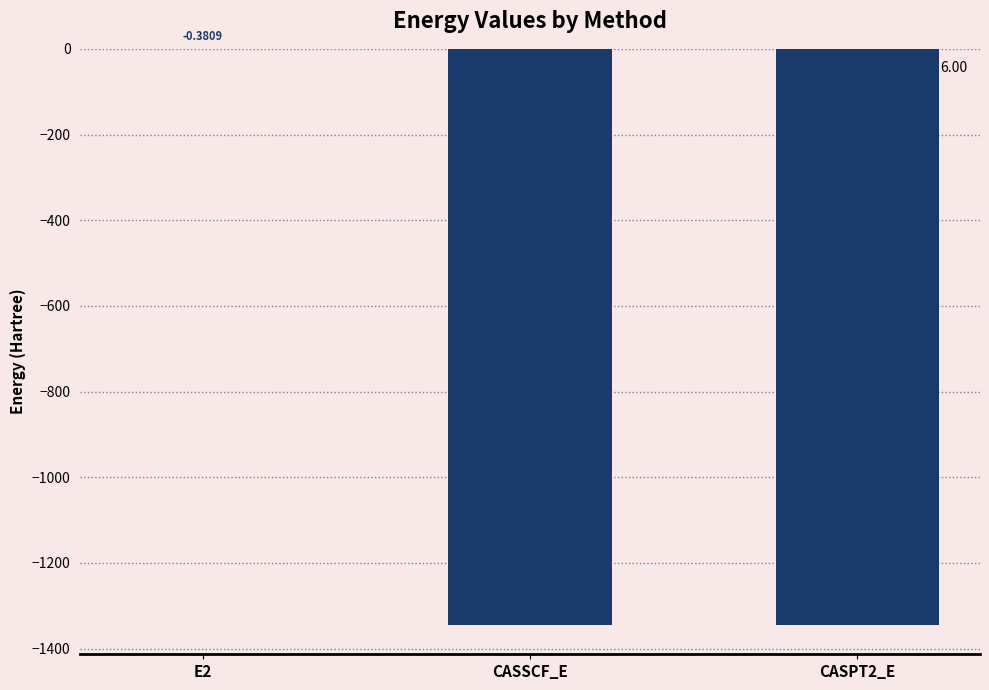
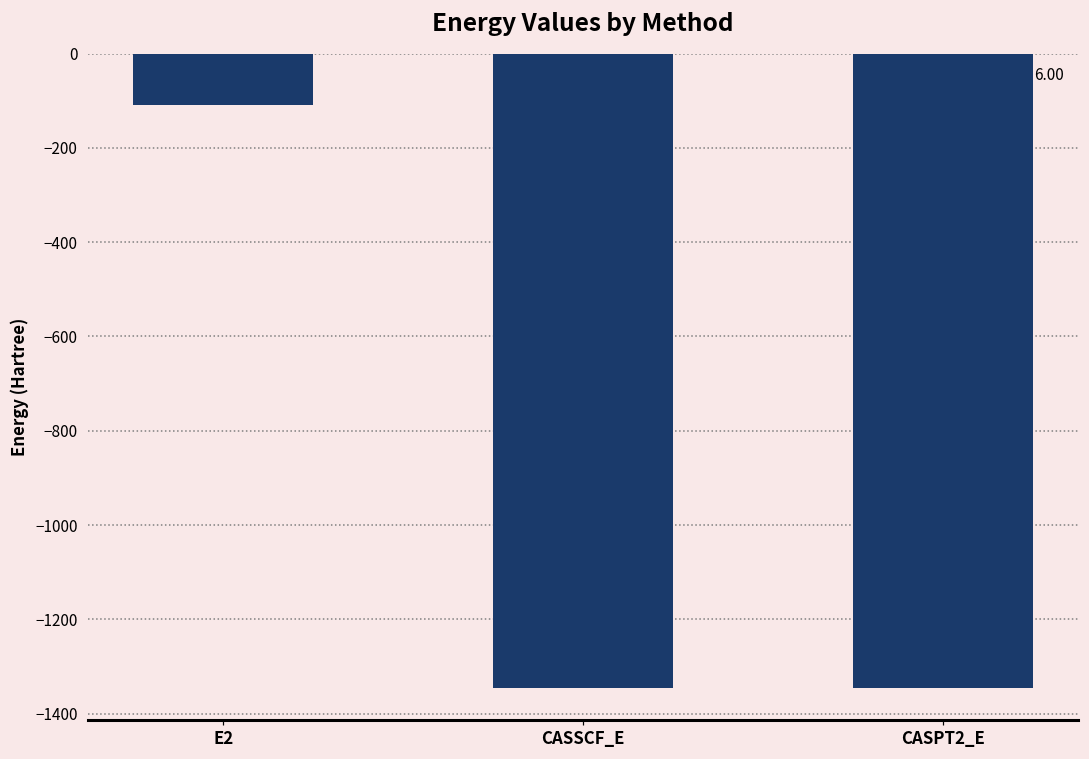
  {
-   "E2": 0,
+   "E2": -110,
    "CASSCF_E": -1350,
    "CASPT2_E": -1350
  }
